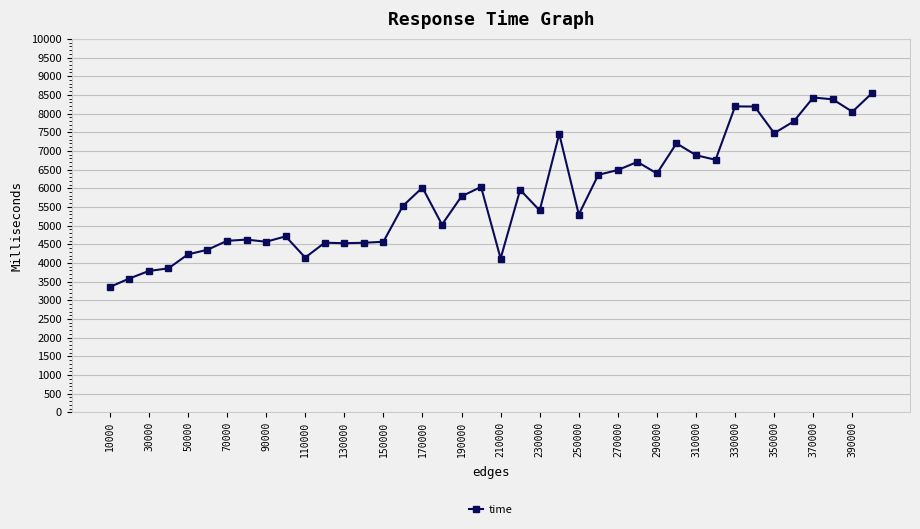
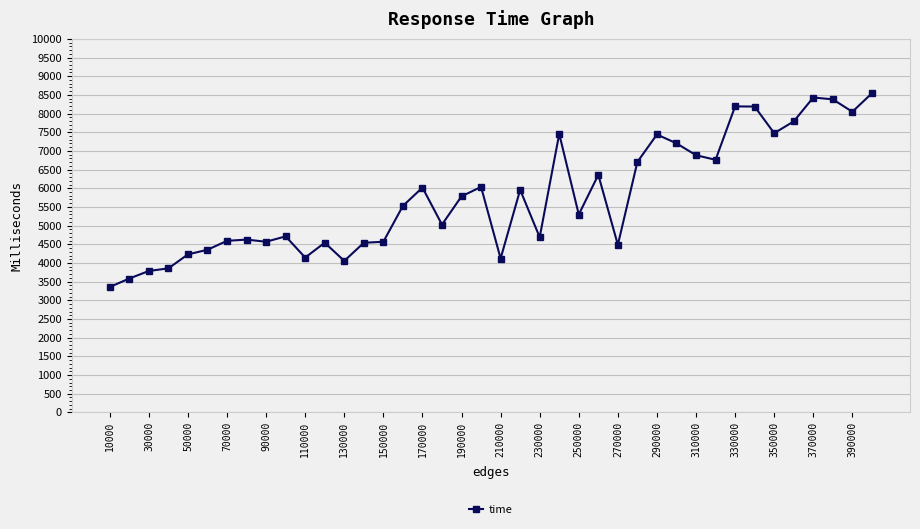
  {
    "10000": 3400,
    "30000": 3800,
    "50000": 4200,
    "70000": 4600,
    "90000": 4600,
    "110000": 4100,
-   "130000": 4500,
+   "130000": 4100,
    "150000": 4600,
    "170000": 6000,
    "190000": 5800,
    "210000": 4100,
-   "230000": 5400,
+   "230000": 4700,
    "250000": 5300,
-   "270000": 6500,
-   "290000": 6400,
+   "270000": 4500,
+   "290000": 7400,
    "310000": 6900,
    "330000": 8200,
    "350000": 7500,
    "370000": 8400,
    "390000": 8000
  }
